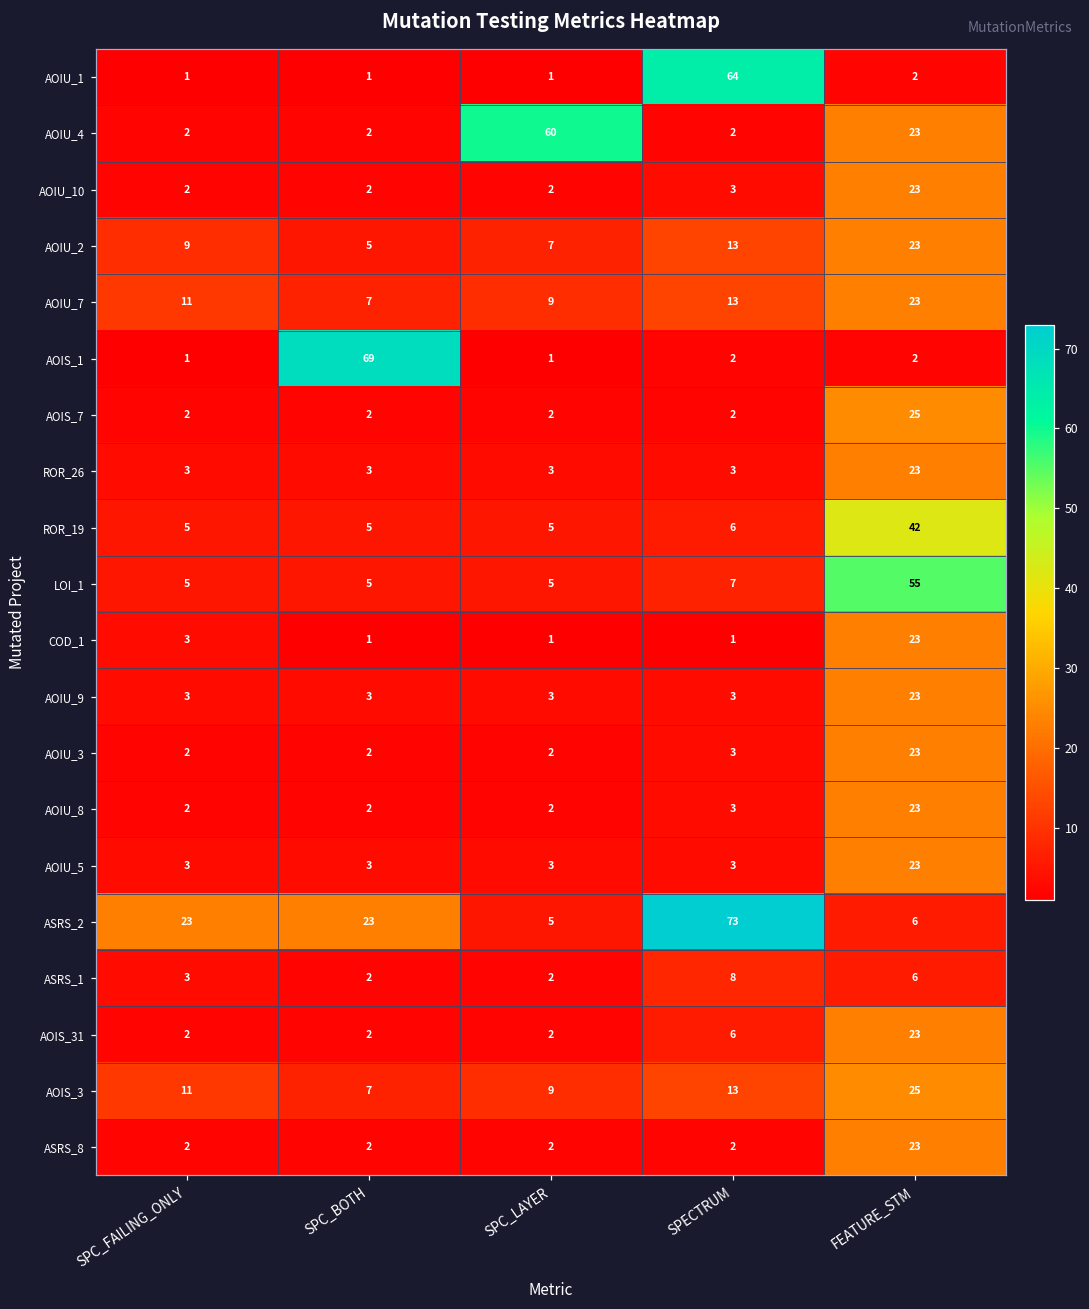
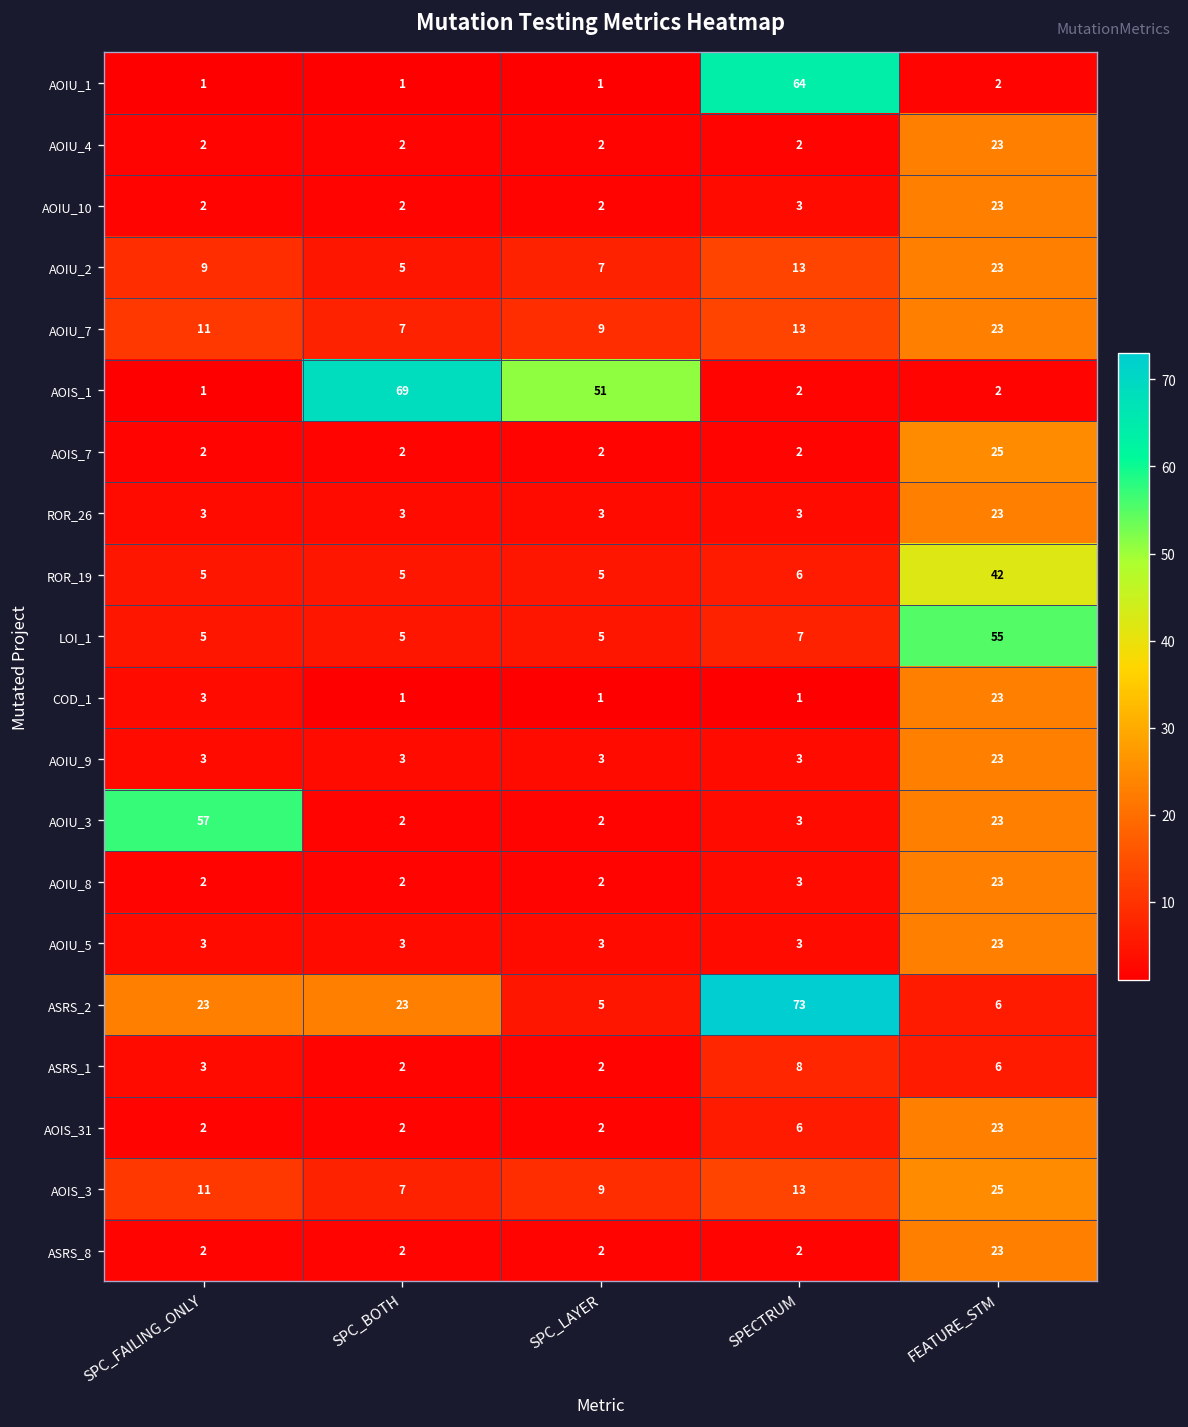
  {
    "AOIU_1": {
      "SPC_FAILING_ONLY": 1,
      "SPC_BOTH": 1,
      "SPC_LAYER": 1,
      "SPECTRUM": 64,
      "FEATURE_STM": 2
    },
    "AOIU_4": {
      "SPC_FAILING_ONLY": 2,
      "SPC_BOTH": 2,
-     "SPC_LAYER": 60,
+     "SPC_LAYER": 2,
      "SPECTRUM": 2,
      "FEATURE_STM": 23
    },
    "AOIU_10": {
      "SPC_FAILING_ONLY": 2,
      "SPC_BOTH": 2,
      "SPC_LAYER": 2,
      "SPECTRUM": 3,
      "FEATURE_STM": 23
    },
    "AOIU_2": {
      "SPC_FAILING_ONLY": 9,
      "SPC_BOTH": 5,
      "SPC_LAYER": 7,
      "SPECTRUM": 13,
      "FEATURE_STM": 23
    },
    "AOIU_7": {
      "SPC_FAILING_ONLY": 11,
      "SPC_BOTH": 7,
      "SPC_LAYER": 9,
      "SPECTRUM": 13,
      "FEATURE_STM": 23
    },
    "AOIS_1": {
      "SPC_FAILING_ONLY": 1,
      "SPC_BOTH": 69,
-     "SPC_LAYER": 1,
+     "SPC_LAYER": 51,
      "SPECTRUM": 2,
      "FEATURE_STM": 2
    },
    "AOIS_7": {
      "SPC_FAILING_ONLY": 2,
      "SPC_BOTH": 2,
      "SPC_LAYER": 2,
      "SPECTRUM": 2,
      "FEATURE_STM": 25
    },
    "ROR_26": {
      "SPC_FAILING_ONLY": 3,
      "SPC_BOTH": 3,
      "SPC_LAYER": 3,
      "SPECTRUM": 3,
      "FEATURE_STM": 23
    },
    "ROR_19": {
      "SPC_FAILING_ONLY": 5,
      "SPC_BOTH": 5,
      "SPC_LAYER": 5,
      "SPECTRUM": 6,
      "FEATURE_STM": 42
    },
    "LOI_1": {
      "SPC_FAILING_ONLY": 5,
      "SPC_BOTH": 5,
      "SPC_LAYER": 5,
      "SPECTRUM": 7,
      "FEATURE_STM": 55
    },
    "COD_1": {
      "SPC_FAILING_ONLY": 3,
      "SPC_BOTH": 1,
      "SPC_LAYER": 1,
      "SPECTRUM": 1,
      "FEATURE_STM": 23
    },
    "AOIU_9": {
      "SPC_FAILING_ONLY": 3,
      "SPC_BOTH": 3,
      "SPC_LAYER": 3,
      "SPECTRUM": 3,
      "FEATURE_STM": 23
    },
    "AOIU_3": {
-     "SPC_FAILING_ONLY": 2,
+     "SPC_FAILING_ONLY": 57,
      "SPC_BOTH": 2,
      "SPC_LAYER": 2,
      "SPECTRUM": 3,
      "FEATURE_STM": 23
    },
    "AOIU_8": {
      "SPC_FAILING_ONLY": 2,
      "SPC_BOTH": 2,
      "SPC_LAYER": 2,
      "SPECTRUM": 3,
      "FEATURE_STM": 23
    },
    "AOIU_5": {
      "SPC_FAILING_ONLY": 3,
      "SPC_BOTH": 3,
      "SPC_LAYER": 3,
      "SPECTRUM": 3,
      "FEATURE_STM": 23
    },
    "ASRS_2": {
      "SPC_FAILING_ONLY": 23,
      "SPC_BOTH": 23,
      "SPC_LAYER": 5,
      "SPECTRUM": 73,
      "FEATURE_STM": 6
    },
    "ASRS_1": {
      "SPC_FAILING_ONLY": 3,
      "SPC_BOTH": 2,
      "SPC_LAYER": 2,
      "SPECTRUM": 8,
      "FEATURE_STM": 6
    },
    "AOIS_31": {
      "SPC_FAILING_ONLY": 2,
      "SPC_BOTH": 2,
      "SPC_LAYER": 2,
      "SPECTRUM": 6,
      "FEATURE_STM": 23
    },
    "AOIS_3": {
      "SPC_FAILING_ONLY": 11,
      "SPC_BOTH": 7,
      "SPC_LAYER": 9,
      "SPECTRUM": 13,
      "FEATURE_STM": 25
    },
    "ASRS_8": {
      "SPC_FAILING_ONLY": 2,
      "SPC_BOTH": 2,
      "SPC_LAYER": 2,
      "SPECTRUM": 2,
      "FEATURE_STM": 23
    }
  }
